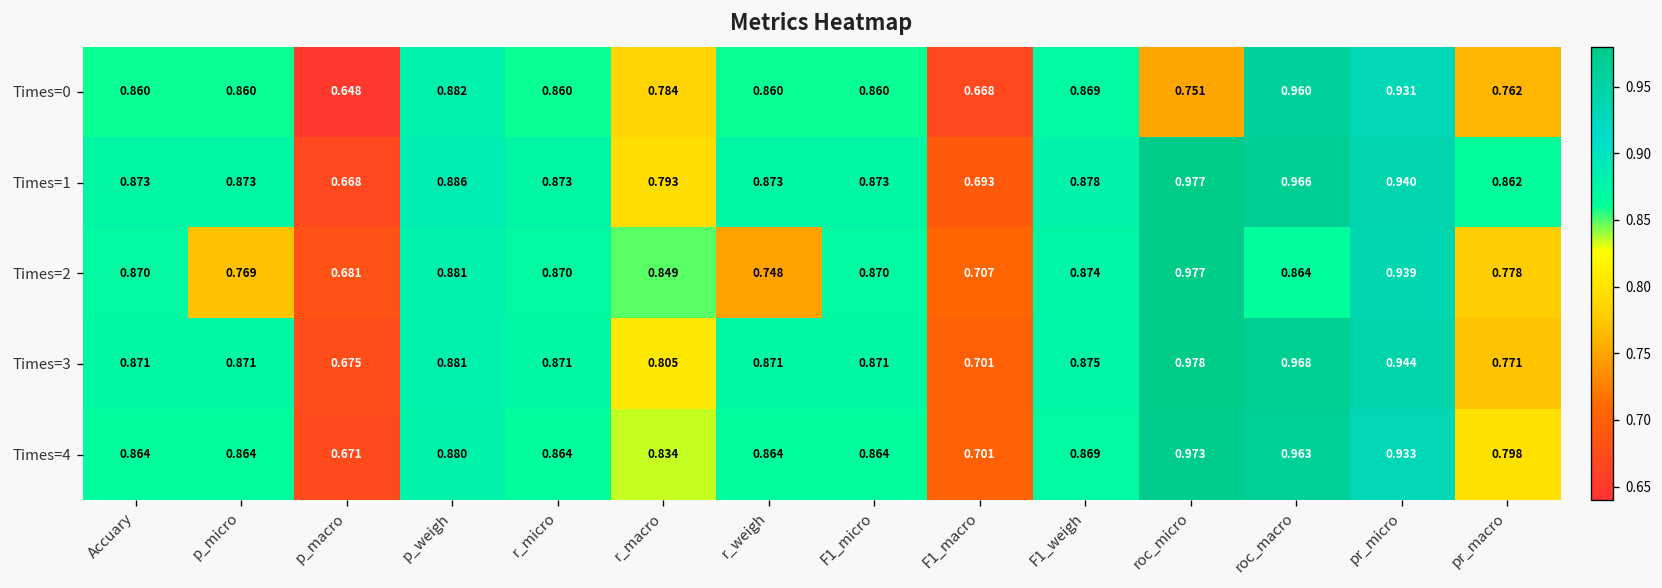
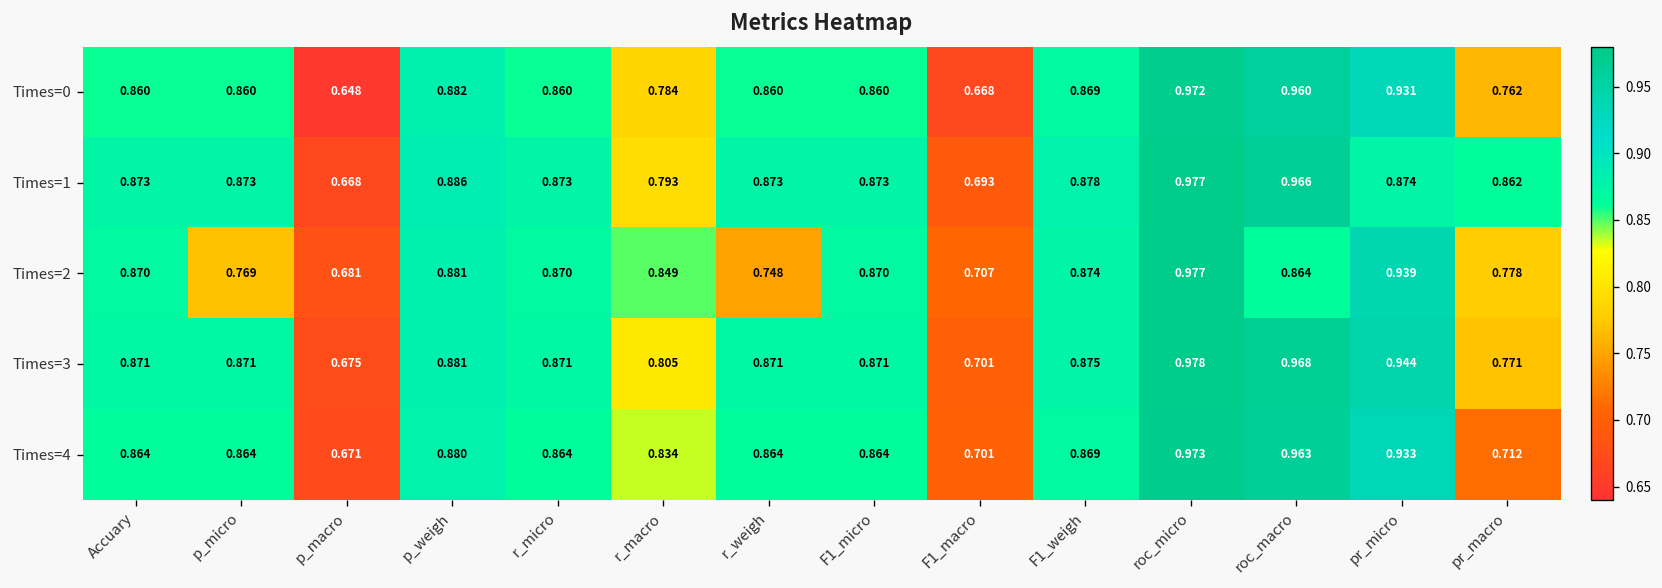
  {
    "Times=0": {
      "Accuary": 0.860,
      "p_micro": 0.860,
      "p_macro": 0.648,
      "p_weigh": 0.882,
      "r_micro": 0.860,
      "r_macro": 0.784,
      "r_weigh": 0.860,
      "F1_micro": 0.860,
      "F1_macro": 0.668,
      "F1_weigh": 0.869,
-     "roc_micro": 0.751,
+     "roc_micro": 0.972,
      "roc_macro": 0.960,
      "pr_micro": 0.931,
      "pr_macro": 0.762
    },
    "Times=1": {
      "Accuary": 0.873,
      "p_micro": 0.873,
      "p_macro": 0.668,
      "p_weigh": 0.886,
      "r_micro": 0.873,
      "r_macro": 0.793,
      "r_weigh": 0.873,
      "F1_micro": 0.873,
      "F1_macro": 0.693,
      "F1_weigh": 0.878,
      "roc_micro": 0.977,
      "roc_macro": 0.966,
-     "pr_micro": 0.940,
+     "pr_micro": 0.874,
      "pr_macro": 0.862
    },
    "Times=2": {
      "Accuary": 0.870,
      "p_micro": 0.769,
      "p_macro": 0.681,
      "p_weigh": 0.881,
      "r_micro": 0.870,
      "r_macro": 0.849,
      "r_weigh": 0.748,
      "F1_micro": 0.870,
      "F1_macro": 0.707,
      "F1_weigh": 0.874,
      "roc_micro": 0.977,
      "roc_macro": 0.864,
      "pr_micro": 0.939,
      "pr_macro": 0.778
    },
    "Times=3": {
      "Accuary": 0.871,
      "p_micro": 0.871,
      "p_macro": 0.675,
      "p_weigh": 0.881,
      "r_micro": 0.871,
      "r_macro": 0.805,
      "r_weigh": 0.871,
      "F1_micro": 0.871,
      "F1_macro": 0.701,
      "F1_weigh": 0.875,
      "roc_micro": 0.978,
      "roc_macro": 0.968,
      "pr_micro": 0.944,
      "pr_macro": 0.771
    },
    "Times=4": {
      "Accuary": 0.864,
      "p_micro": 0.864,
      "p_macro": 0.671,
      "p_weigh": 0.880,
      "r_micro": 0.864,
      "r_macro": 0.834,
      "r_weigh": 0.864,
      "F1_micro": 0.864,
      "F1_macro": 0.701,
      "F1_weigh": 0.869,
      "roc_micro": 0.973,
      "roc_macro": 0.963,
      "pr_micro": 0.933,
-     "pr_macro": 0.798
+     "pr_macro": 0.712
    }
  }
